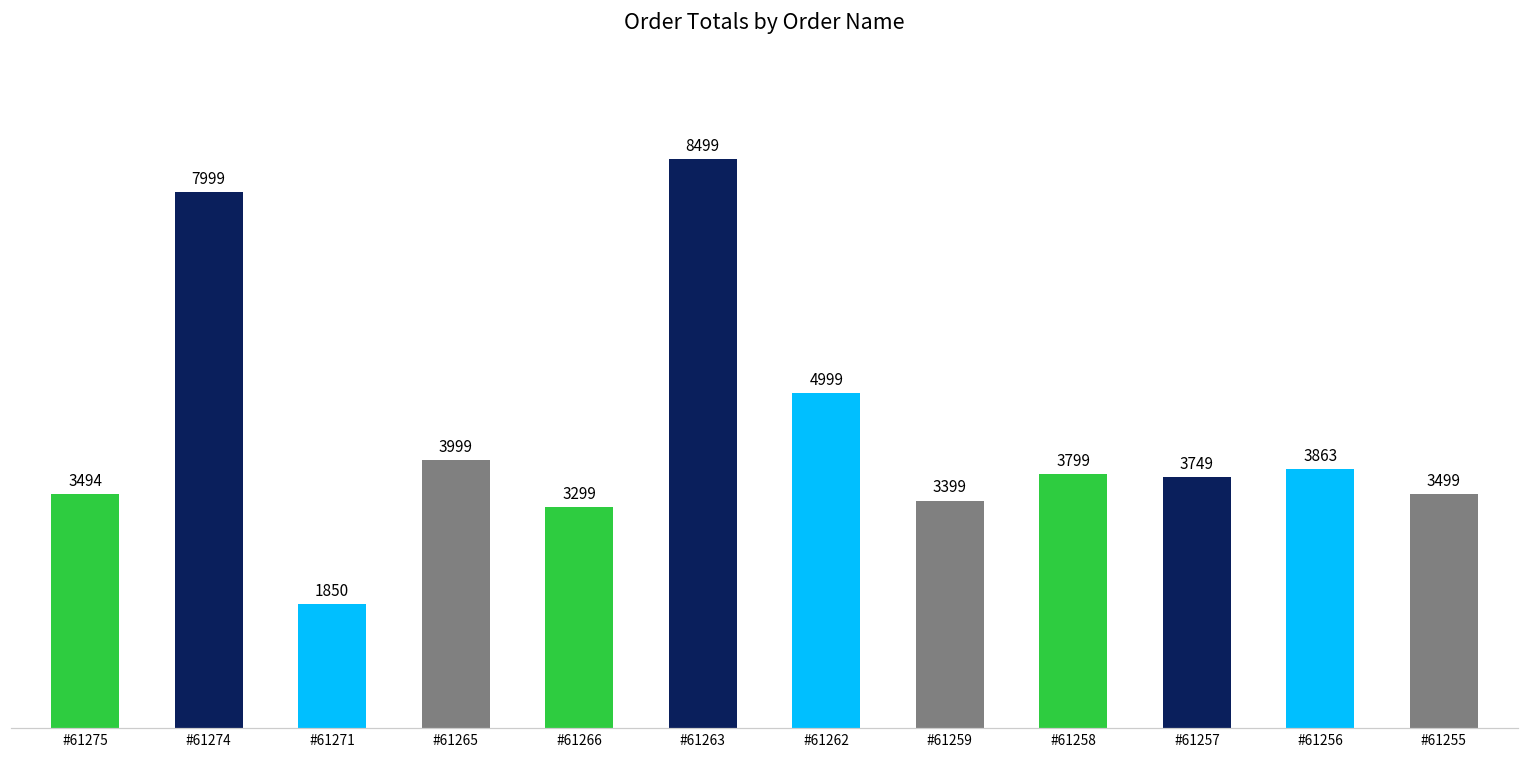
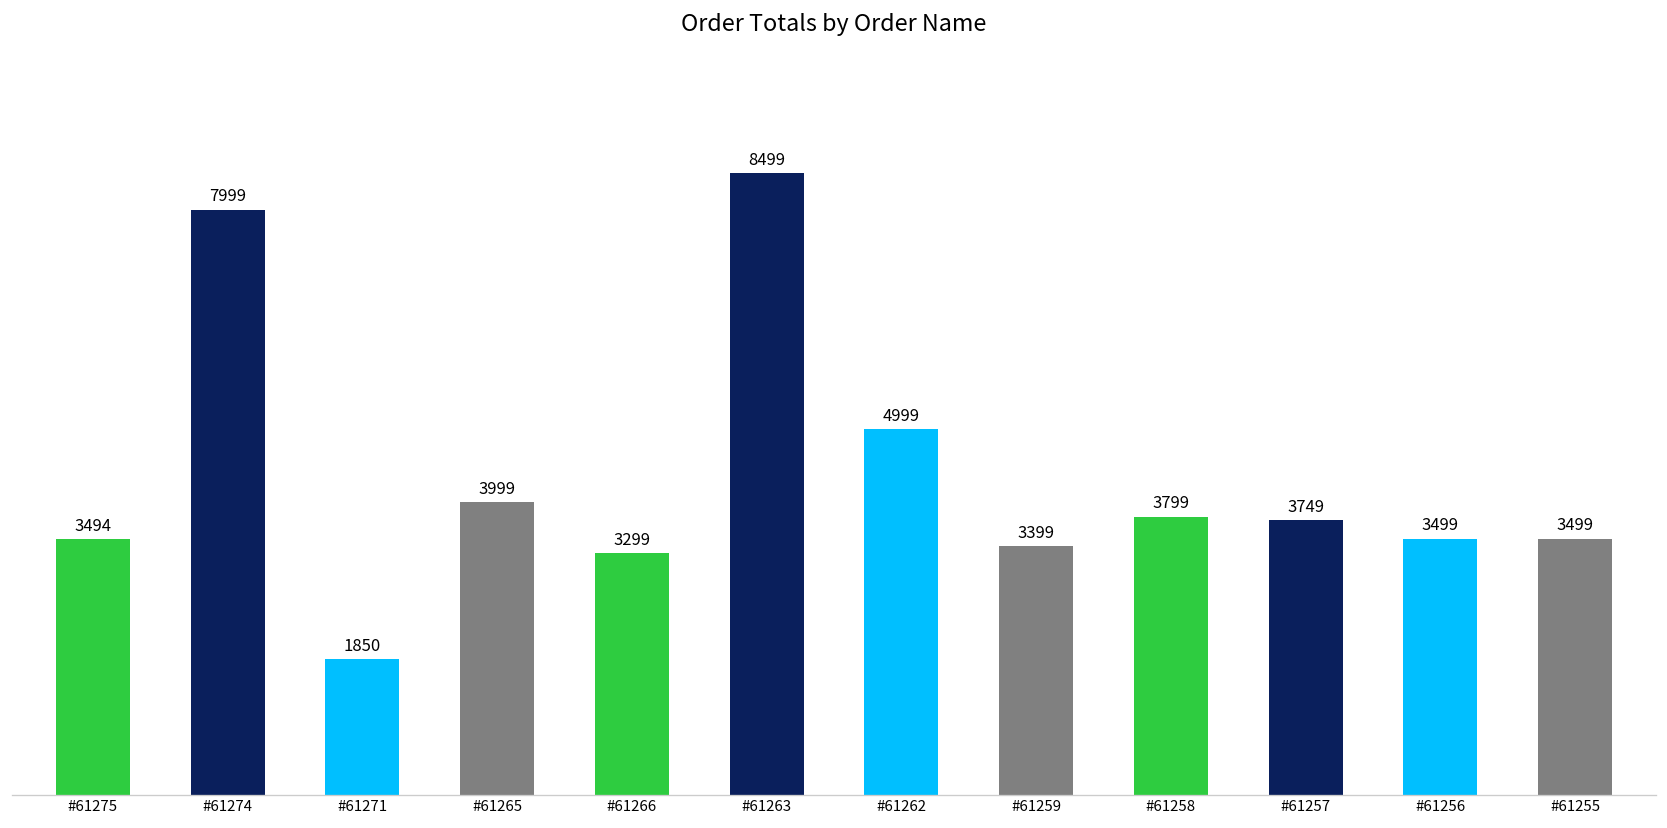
  {
    "#61275": 3494,
    "#61274": 7999,
    "#61271": 1850,
    "#61265": 3999,
    "#61266": 3299,
    "#61263": 8499,
    "#61262": 4999,
    "#61259": 3399,
    "#61258": 3799,
    "#61257": 3749,
-   "#61256": 3863,
+   "#61256": 3499,
    "#61255": 3499
  }
